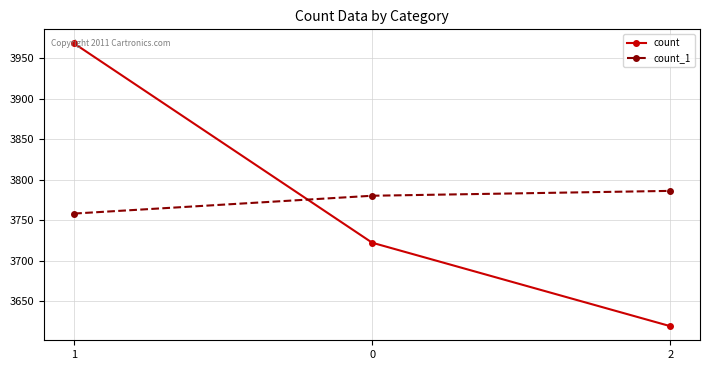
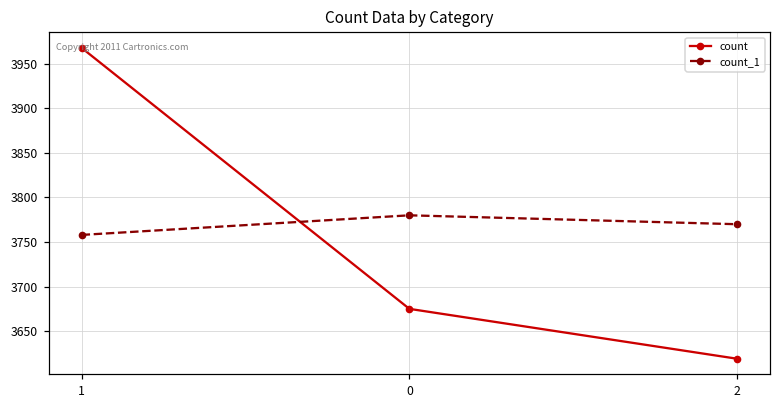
  {
    "count": {
-     "0": 3720,
+     "0": 3680,
      "2": 3620
    },
    "count_1": {
      "1": 3760,
      "0": 3780,
-     "2": 3790
+     "2": 3770
    }
  }
